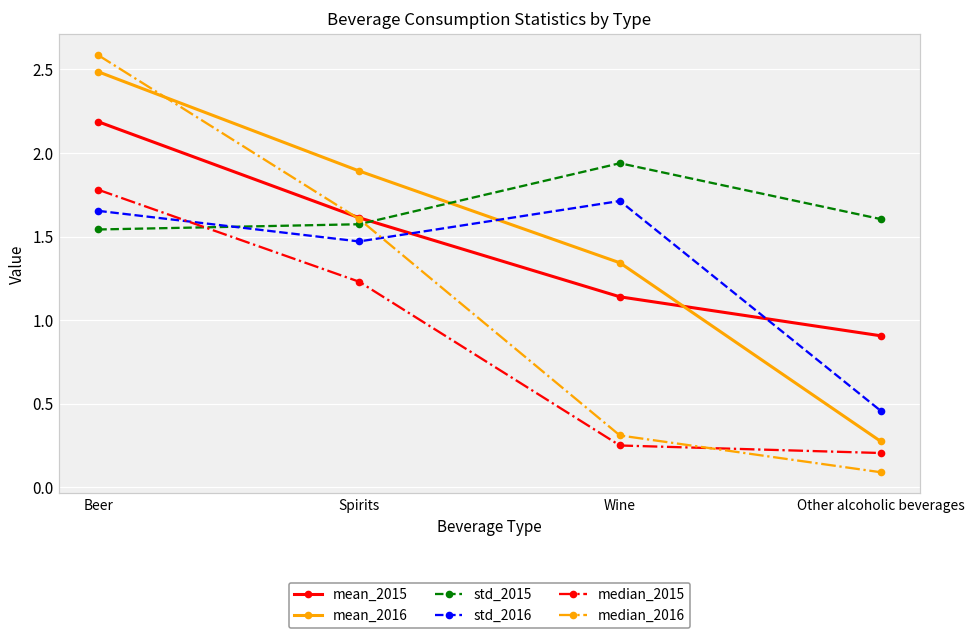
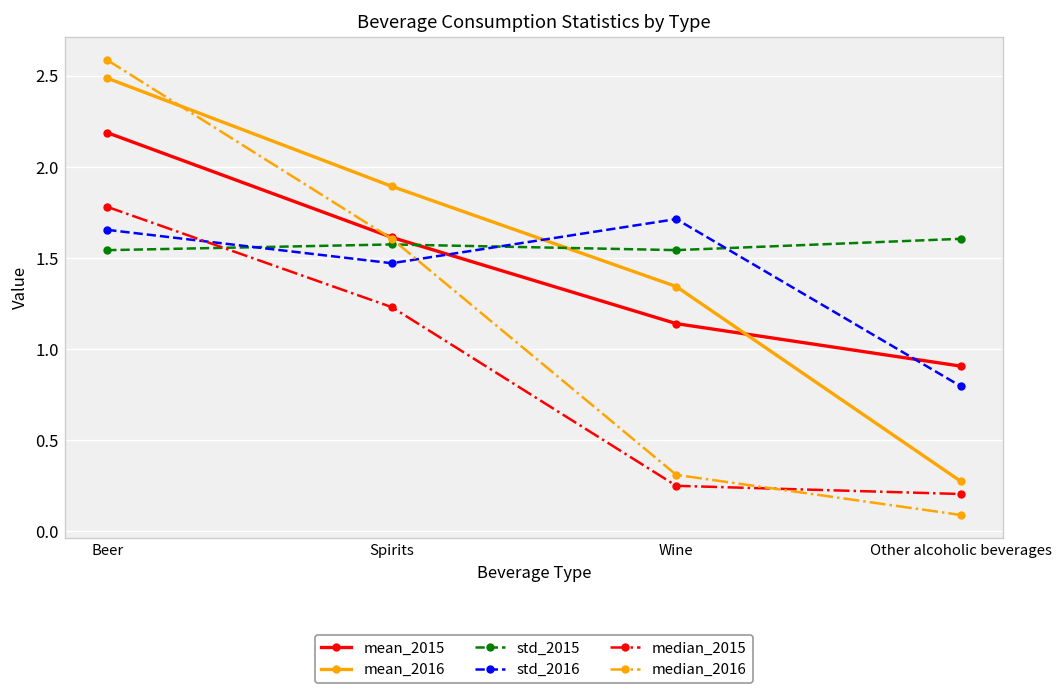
  {
    "std_2015": {
      "Beer": 1.54,
      "Spirits": 1.57,
-     "Wine": 1.94,
+     "Wine": 1.54,
      "Other alcoholic beverages": 1.60
    },
    "std_2016": {
      "Beer": 1.65,
      "Spirits": 1.47,
      "Wine": 1.71,
-     "Other alcoholic beverages": 0.46
+     "Other alcoholic beverages": 0.80
    }
  }
